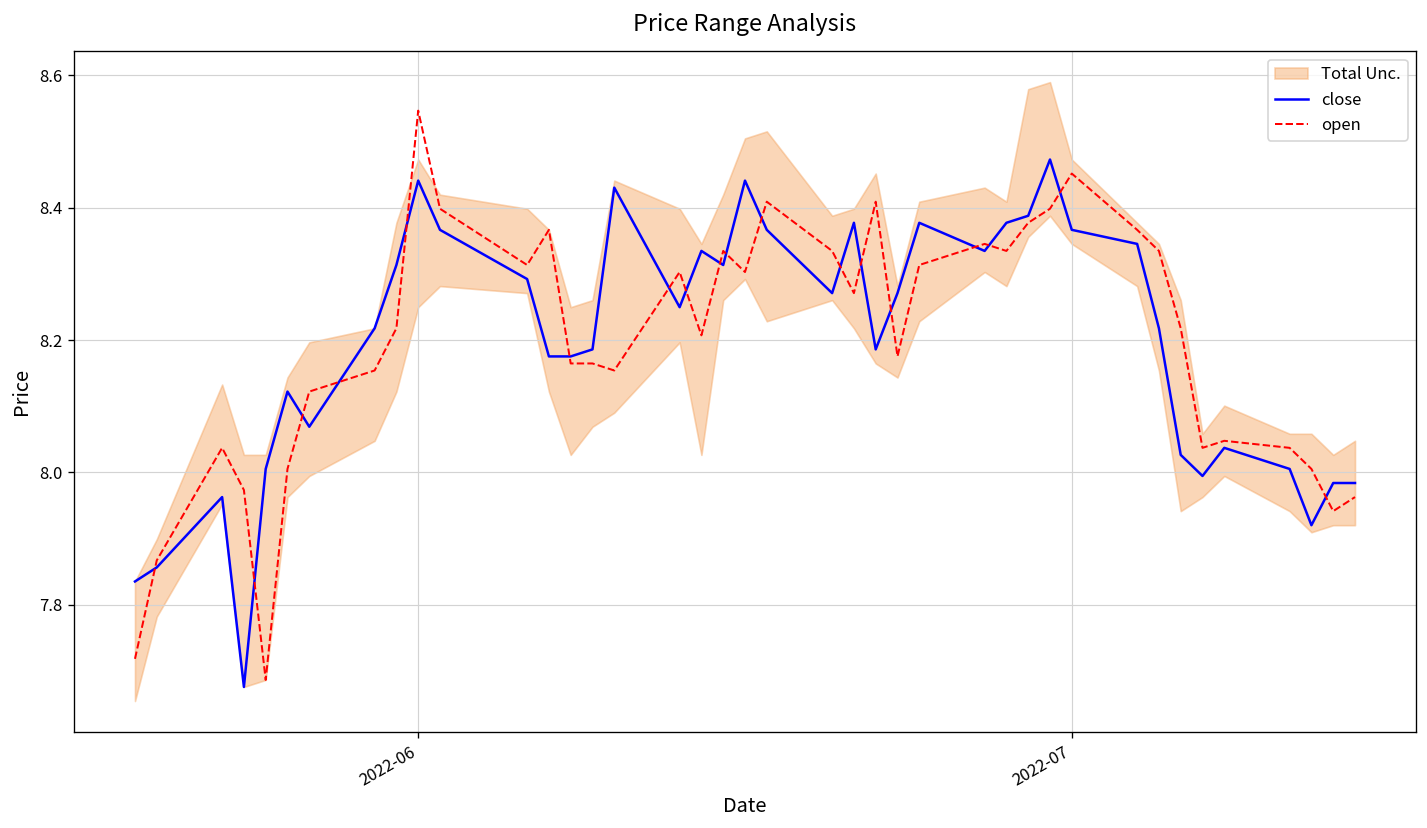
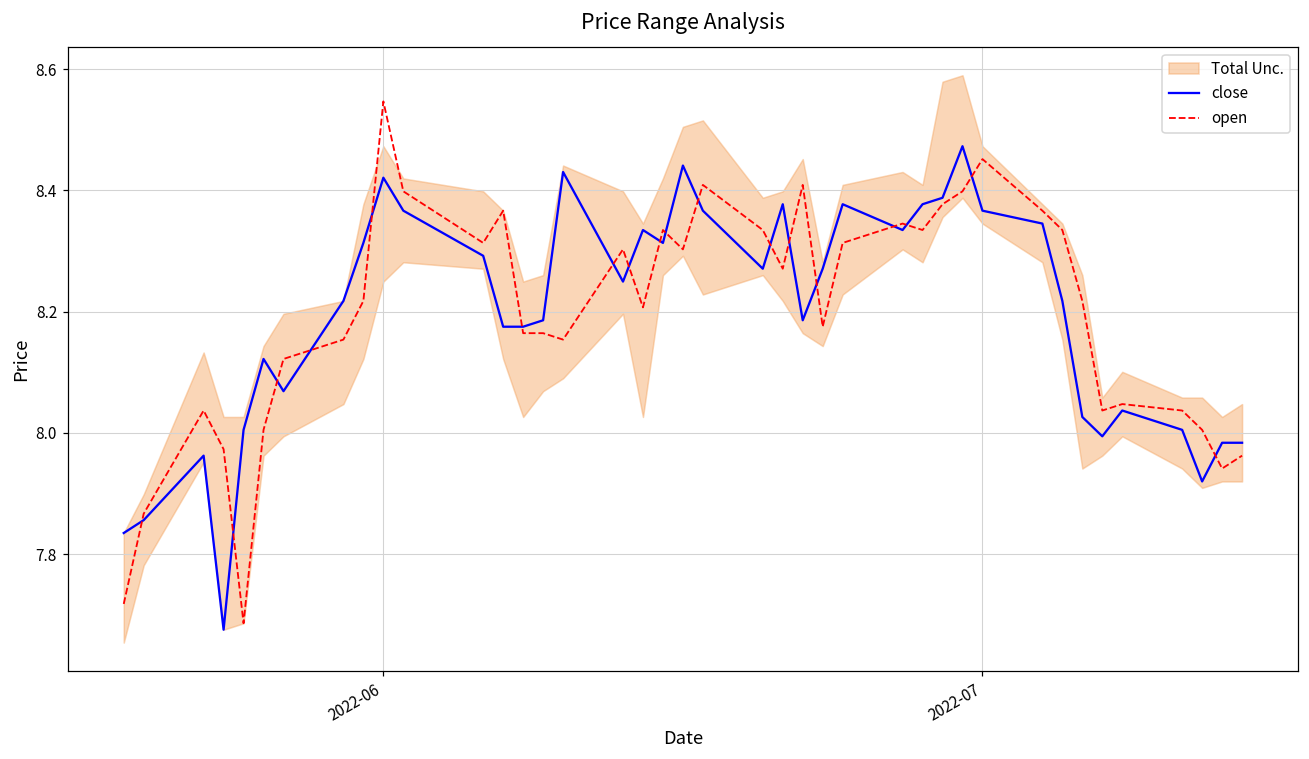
  {
    "close": {
-     "2022-06": 8.44,
+     "2022-06": 8.42,
      "2022-07": 8.37
    },
    "open": {
      "2022-06": 8.55,
      "2022-07": 8.45
    }
  }
